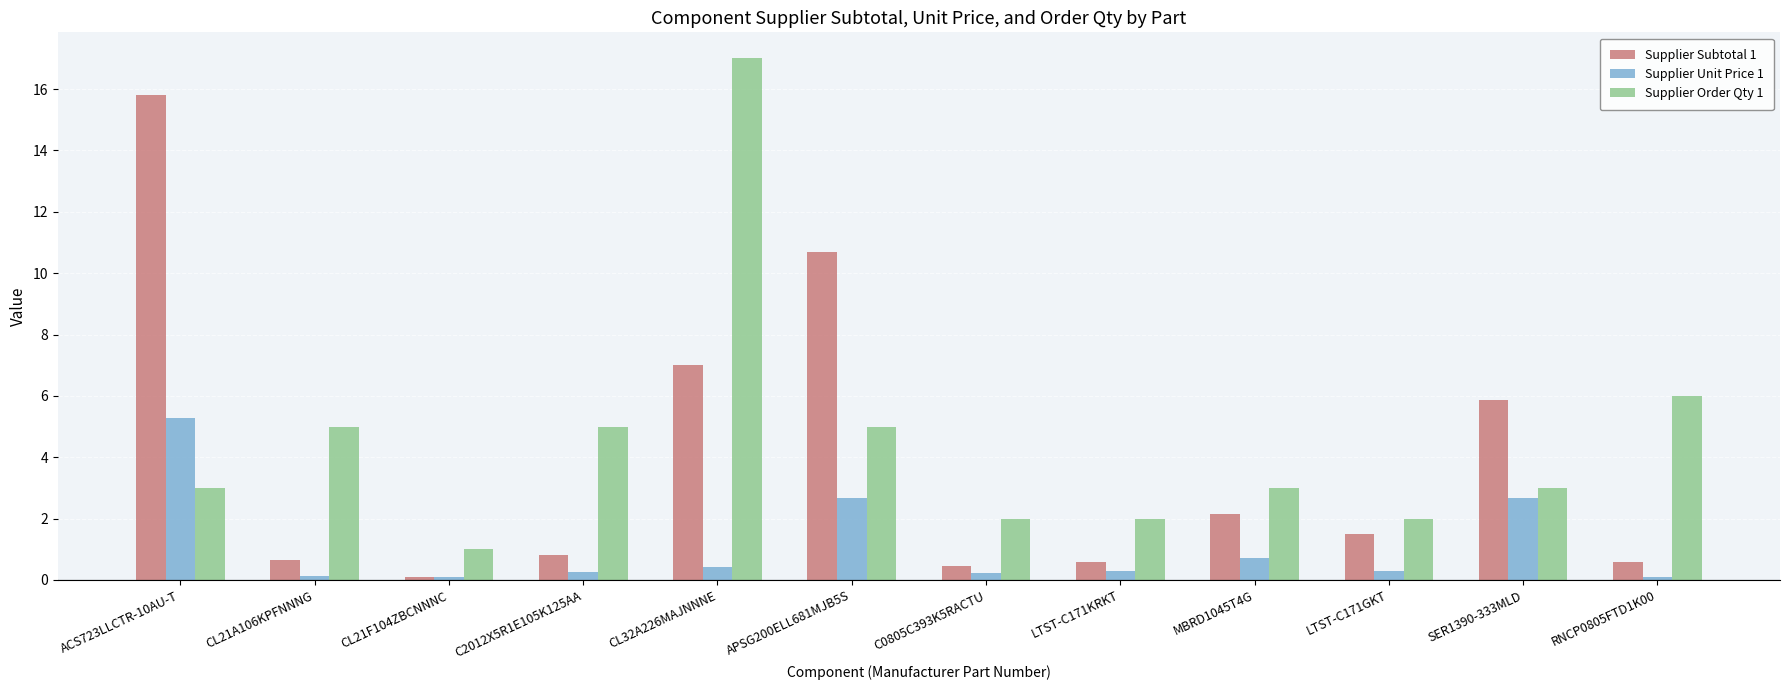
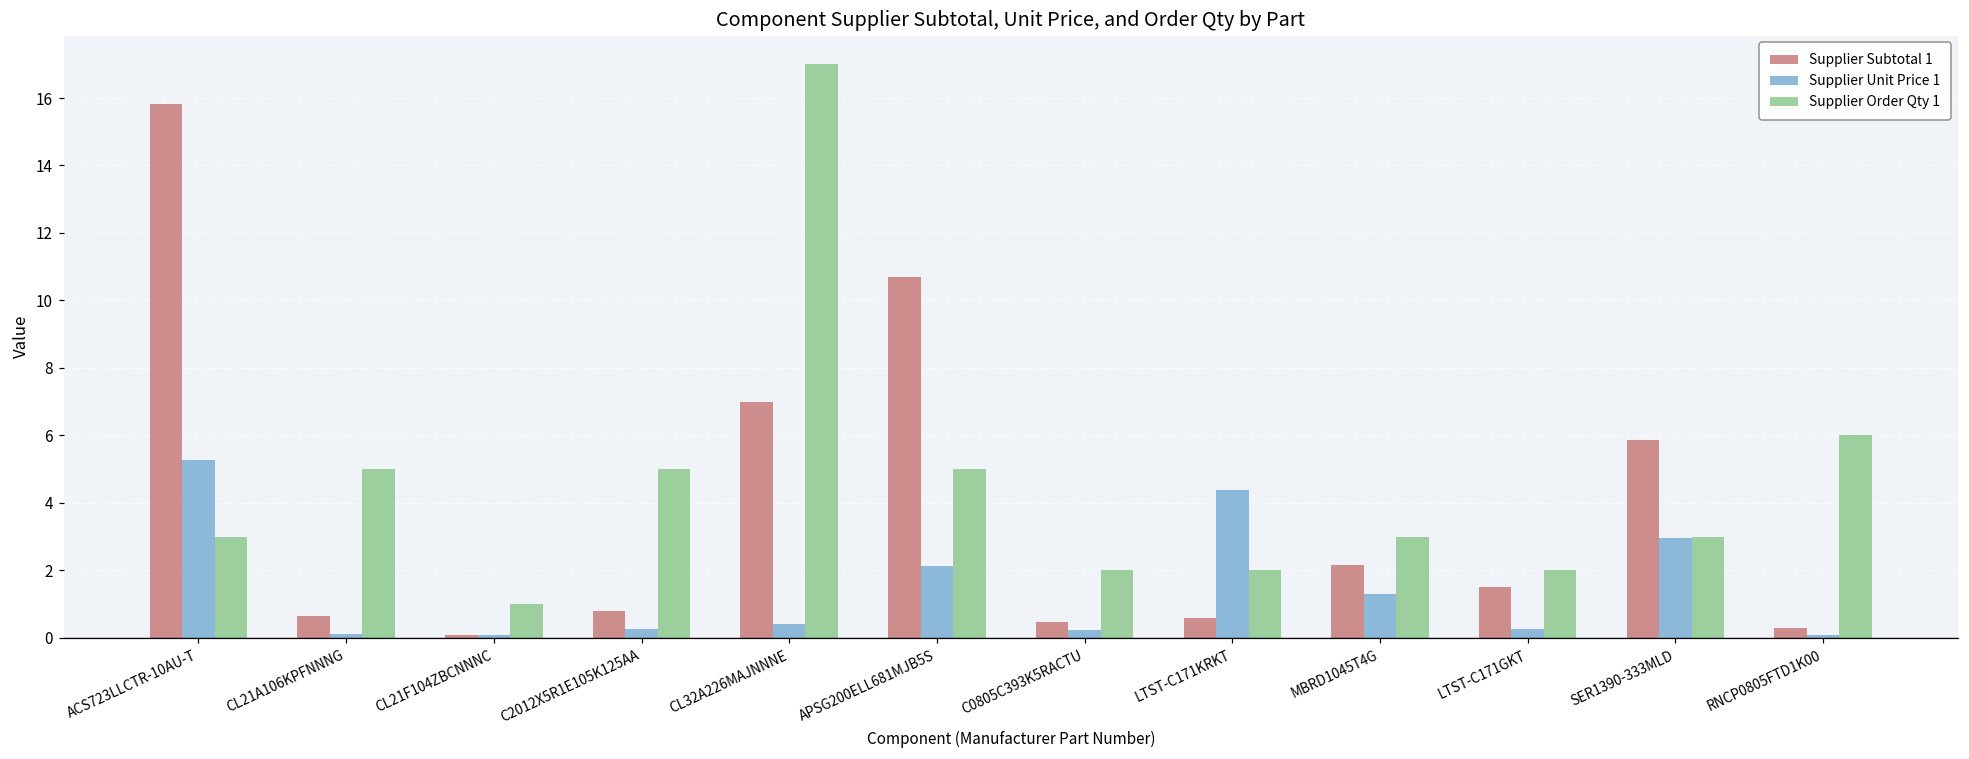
  {
    "Supplier Subtotal 1": {
      "ACS723LLCTR-10AU-T": 15.8,
      "CL21A106KPFNNNG": 0.7,
      "CL21F104ZBCNNNC": 0.1,
      "C2012X5R1E105K125AA": 0.8,
      "CL32A226MAJNNNE": 7.0,
      "APSG200ELL681MJB5S": 10.7,
      "C0805C393K5RACTU": 0.5,
      "LTST-C171KRKT": 0.6,
      "MBRD1045T4G": 2.2,
      "LTST-C171GKT": 1.5,
      "SER1390-333MLD": 5.9,
-     "RNCP0805FTD1K00": 0.6
+     "RNCP0805FTD1K00": 0.3
    },
    "Supplier Unit Price 1": {
      "ACS723LLCTR-10AU-T": 5.3,
      "CL21A106KPFNNNG": 0.1,
      "CL21F104ZBCNNNC": 0.1,
      "C2012X5R1E105K125AA": 0.3,
      "CL32A226MAJNNNE": 0.4,
-     "APSG200ELL681MJB5S": 2.7,
+     "APSG200ELL681MJB5S": 2.1,
      "C0805C393K5RACTU": 0.2,
-     "LTST-C171KRKT": 0.3,
-     "MBRD1045T4G": 0.7,
+     "LTST-C171KRKT": 4.4,
+     "MBRD1045T4G": 1.3,
      "LTST-C171GKT": 0.3,
-     "SER1390-333MLD": 2.7,
+     "SER1390-333MLD": 3.0,
      "RNCP0805FTD1K00": 0.1
    },
    "Supplier Order Qty 1": {
      "ACS723LLCTR-10AU-T": 3.0,
      "CL21A106KPFNNNG": 5.0,
      "CL21F104ZBCNNNC": 1.0,
      "C2012X5R1E105K125AA": 5.0,
      "CL32A226MAJNNNE": 17.0,
      "APSG200ELL681MJB5S": 5.0,
      "C0805C393K5RACTU": 2.0,
      "LTST-C171KRKT": 2.0,
      "MBRD1045T4G": 3.0,
      "LTST-C171GKT": 2.0,
      "SER1390-333MLD": 3.0,
      "RNCP0805FTD1K00": 6.0
    }
  }
